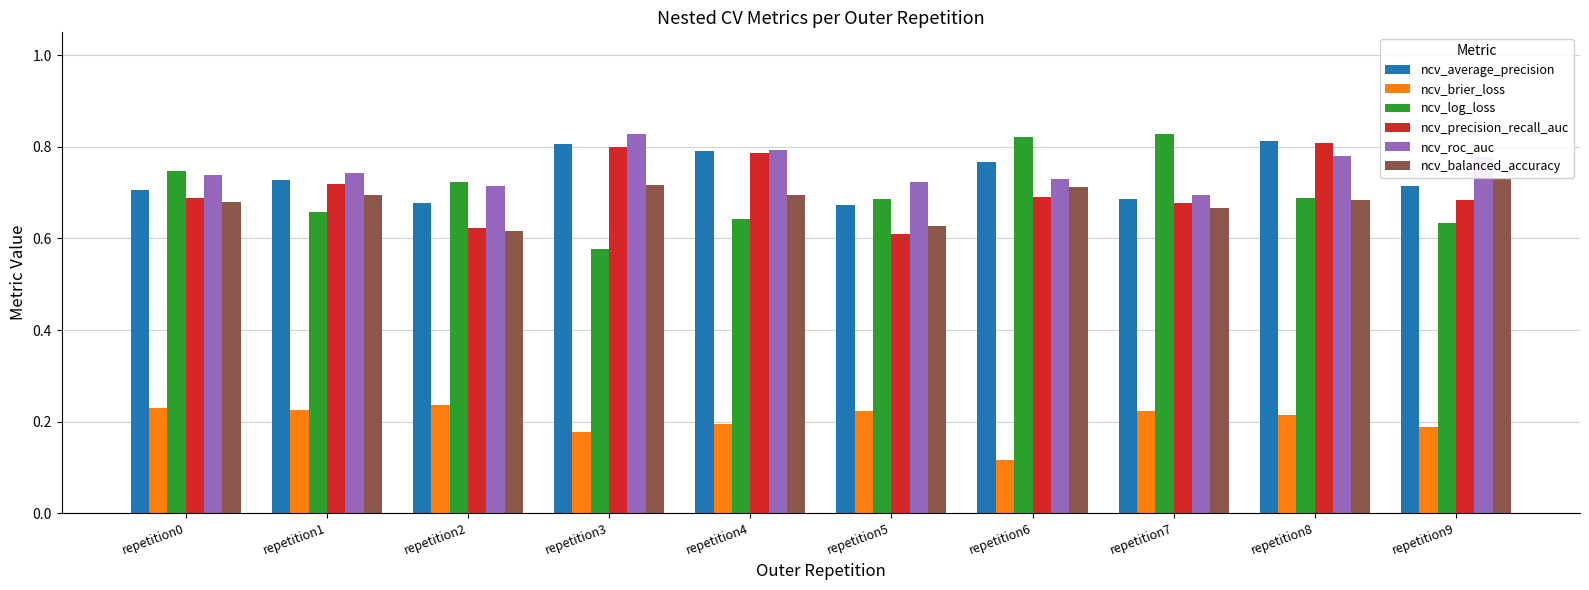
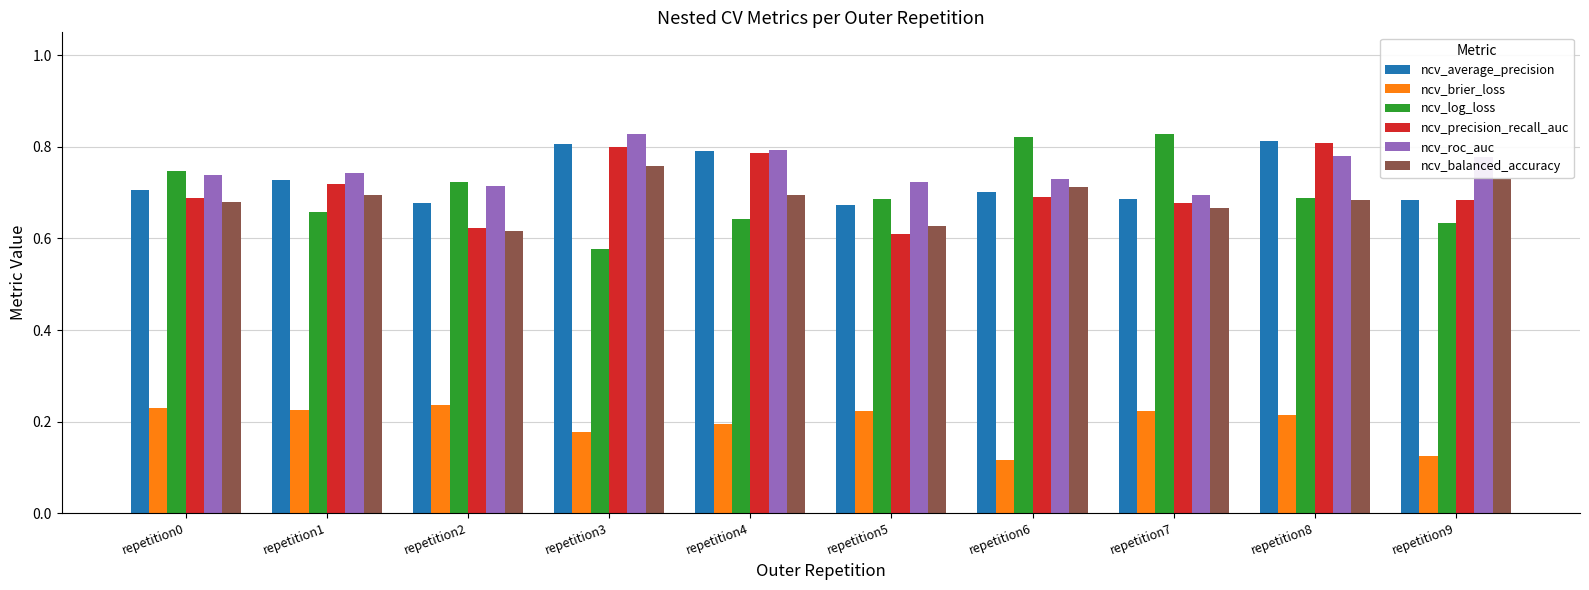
  {
    "ncv_average_precision": {
      "repetition0": 0.71,
      "repetition1": 0.73,
      "repetition2": 0.68,
      "repetition3": 0.81,
      "repetition4": 0.79,
      "repetition5": 0.67,
-     "repetition6": 0.77,
+     "repetition6": 0.70,
      "repetition7": 0.69,
      "repetition8": 0.81,
-     "repetition9": 0.71
+     "repetition9": 0.68
    },
    "ncv_brier_loss": {
      "repetition0": 0.23,
      "repetition1": 0.22,
      "repetition2": 0.24,
      "repetition3": 0.18,
      "repetition4": 0.19,
      "repetition5": 0.22,
      "repetition6": 0.12,
      "repetition7": 0.22,
      "repetition8": 0.21,
-     "repetition9": 0.19
+     "repetition9": 0.13
    },
    "ncv_log_loss": {
      "repetition0": 0.75,
      "repetition1": 0.66,
      "repetition2": 0.72,
      "repetition3": 0.58,
      "repetition4": 0.64,
      "repetition5": 0.69,
      "repetition6": 0.82,
      "repetition7": 0.83,
      "repetition8": 0.69,
      "repetition9": 0.63
    },
    "ncv_precision_recall_auc": {
      "repetition0": 0.69,
      "repetition1": 0.72,
      "repetition2": 0.62,
      "repetition3": 0.80,
      "repetition4": 0.79,
      "repetition5": 0.61,
      "repetition6": 0.69,
      "repetition7": 0.68,
      "repetition8": 0.81,
      "repetition9": 0.68
    },
    "ncv_roc_auc": {
      "repetition0": 0.74,
      "repetition1": 0.74,
      "repetition2": 0.71,
      "repetition3": 0.83,
      "repetition4": 0.79,
      "repetition5": 0.72,
      "repetition6": 0.73,
      "repetition7": 0.69,
      "repetition8": 0.78
    },
    "ncv_balanced_accuracy": {
      "repetition0": 0.68,
      "repetition1": 0.69,
      "repetition2": 0.62,
-     "repetition3": 0.72,
+     "repetition3": 0.76,
      "repetition4": 0.69,
      "repetition5": 0.63,
      "repetition6": 0.71,
      "repetition7": 0.67,
      "repetition8": 0.68,
      "repetition9": 0.73
    }
  }
